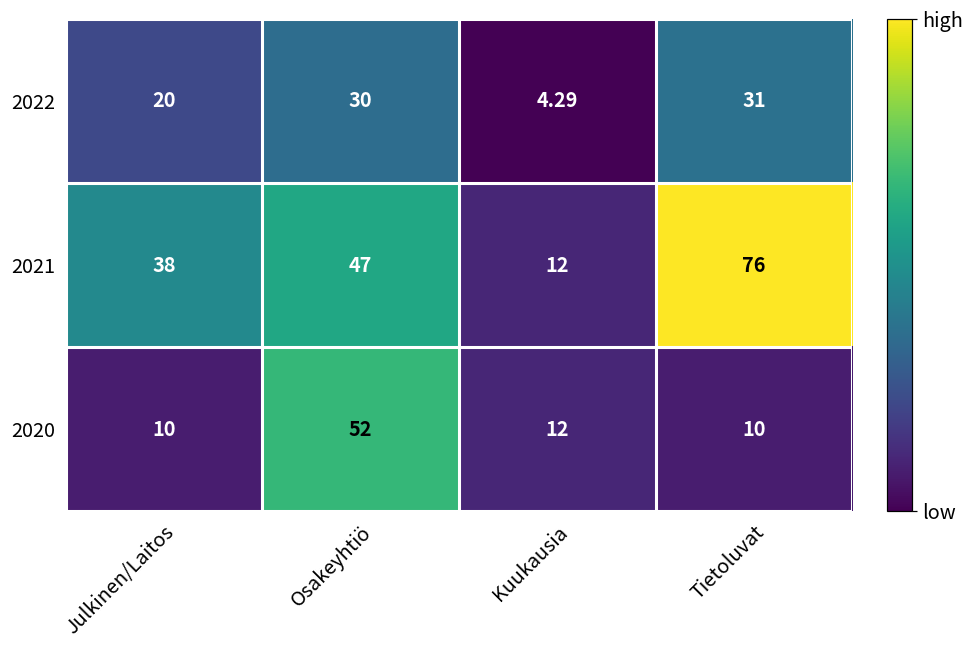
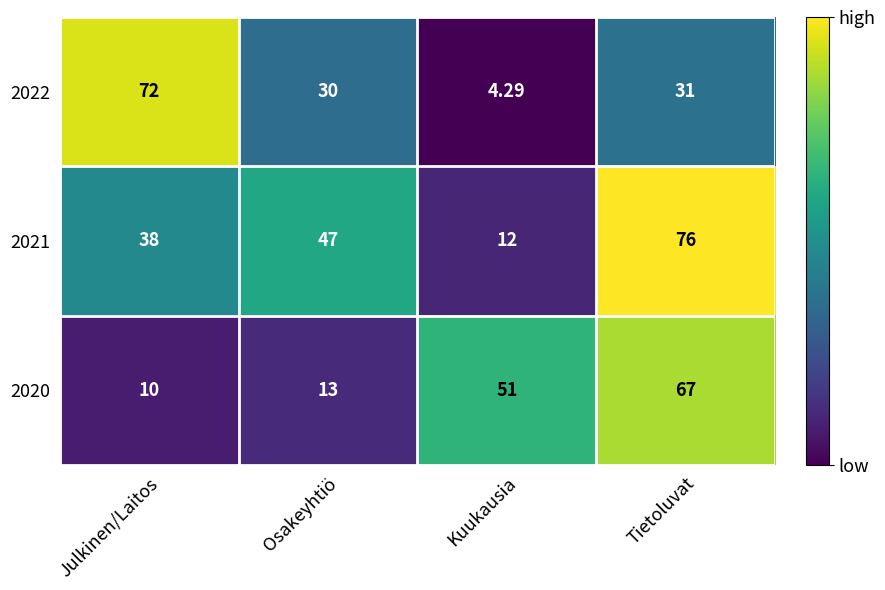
  {
    "2022": {
-     "Julkinen/Laitos": 20,
+     "Julkinen/Laitos": 72,
      "Osakeyhtiö": 30,
      "Kuukausia": 4.29,
      "Tietoluvat": 31
    },
    "2021": {
      "Julkinen/Laitos": 38,
      "Osakeyhtiö": 47,
      "Kuukausia": 12,
      "Tietoluvat": 76
    },
    "2020": {
      "Julkinen/Laitos": 10,
-     "Osakeyhtiö": 52,
-     "Kuukausia": 12,
-     "Tietoluvat": 10
+     "Osakeyhtiö": 13,
+     "Kuukausia": 51,
+     "Tietoluvat": 67
    }
  }
